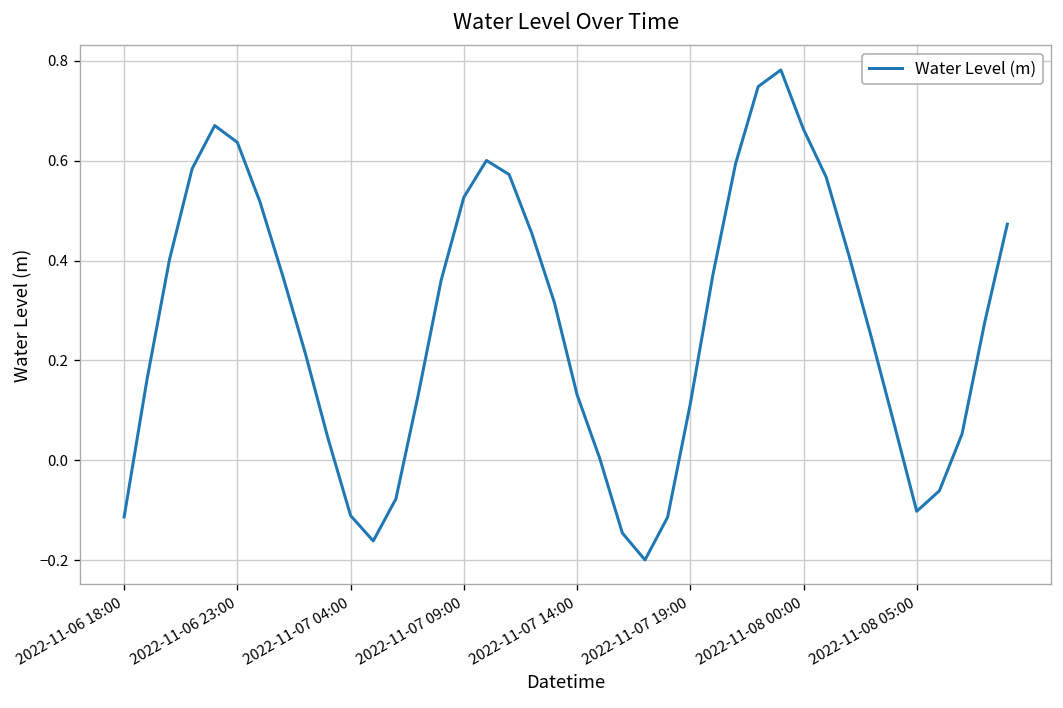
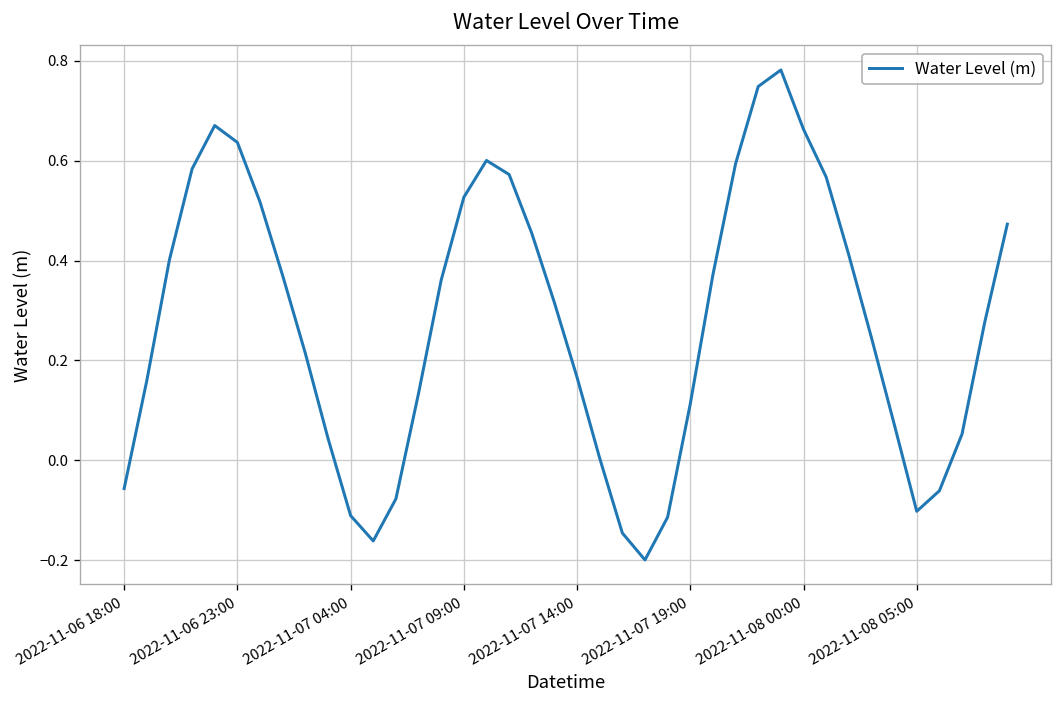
  {
-   "2022-11-06 18:00": -0.11,
+   "2022-11-06 18:00": -0.06,
    "2022-11-06 23:00": 0.64,
    "2022-11-07 04:00": -0.11,
    "2022-11-07 09:00": 0.53,
-   "2022-11-07 14:00": 0.13,
+   "2022-11-07 14:00": 0.17,
    "2022-11-07 19:00": 0.11,
    "2022-11-08 00:00": 0.66,
    "2022-11-08 05:00": -0.10
  }
